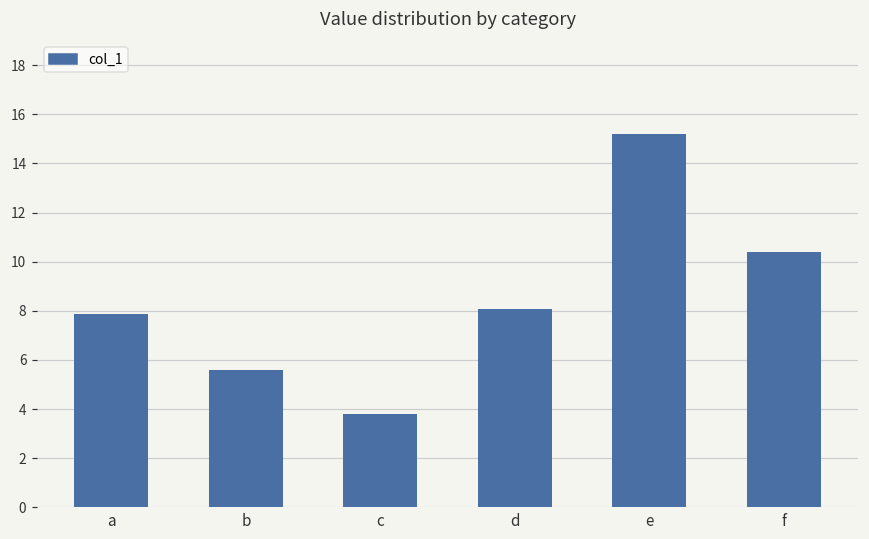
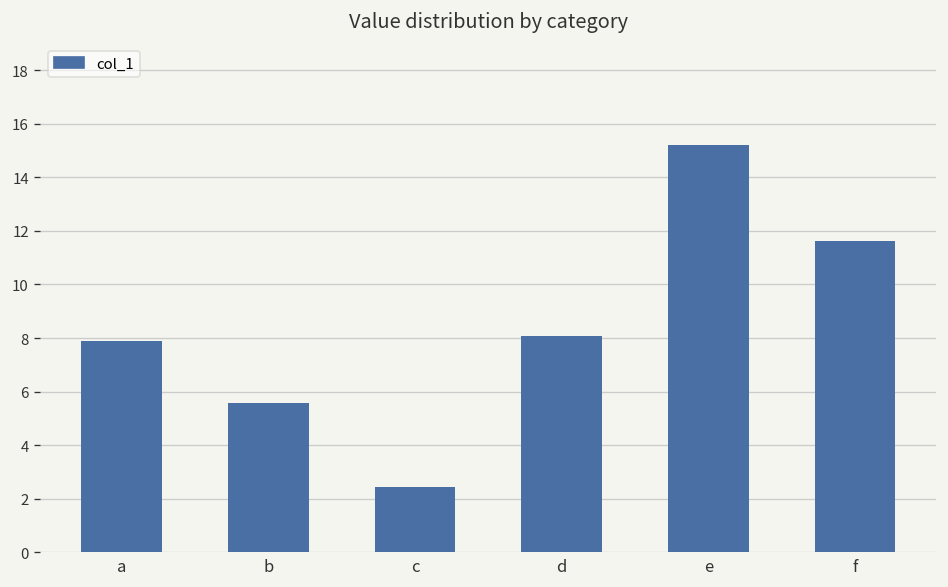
  {
    "a": 7.9,
    "b": 5.6,
-   "c": 3.8,
+   "c": 2.4,
    "d": 8.1,
    "e": 15.2,
-   "f": 10.4
+   "f": 11.6
  }
